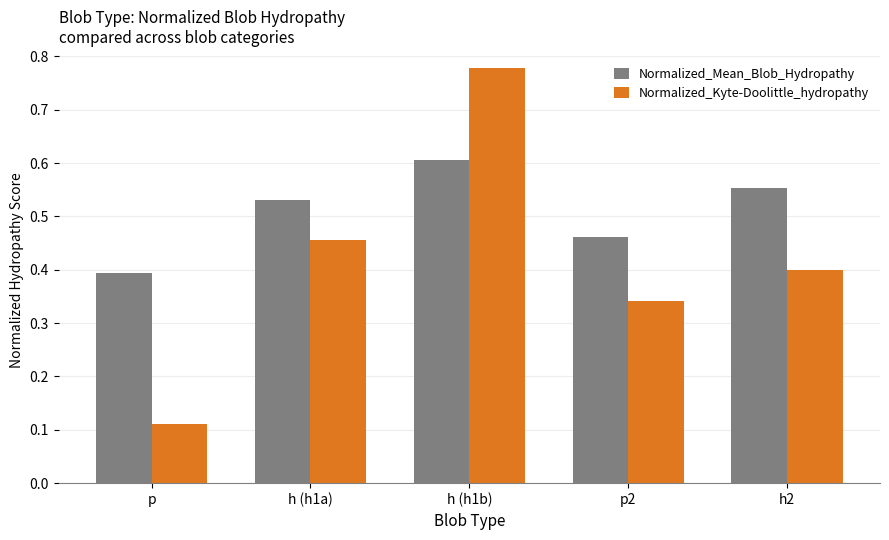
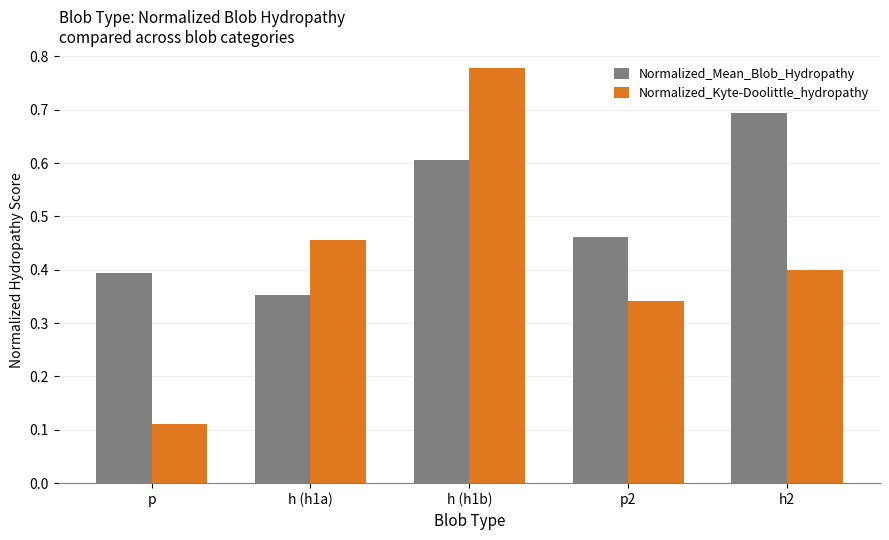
  {
    "Normalized_Mean_Blob_Hydropathy": {
      "p": 0.39,
-     "h (h1a)": 0.53,
+     "h (h1a)": 0.35,
      "h (h1b)": 0.61,
      "p2": 0.46,
-     "h2": 0.55
+     "h2": 0.69
    },
    "Normalized_Kyte-Doolittle_hydropathy": {
      "p": 0.11,
      "h (h1a)": 0.46,
      "h (h1b)": 0.78,
      "p2": 0.34,
      "h2": 0.40
    }
  }
